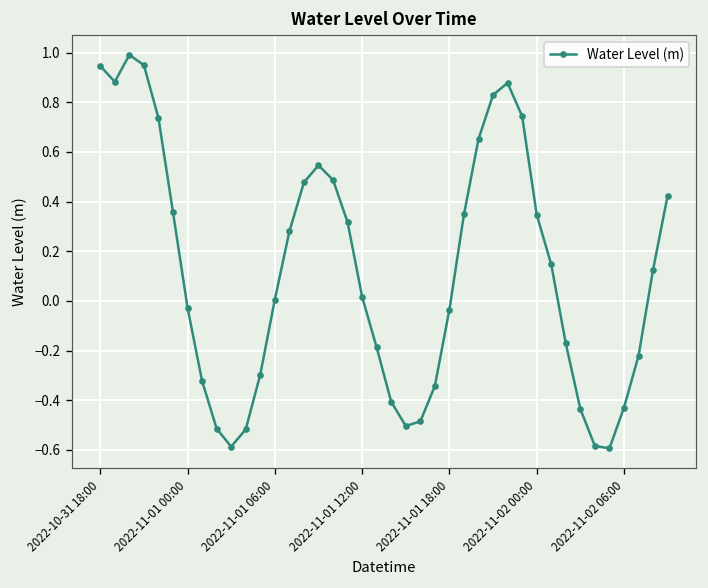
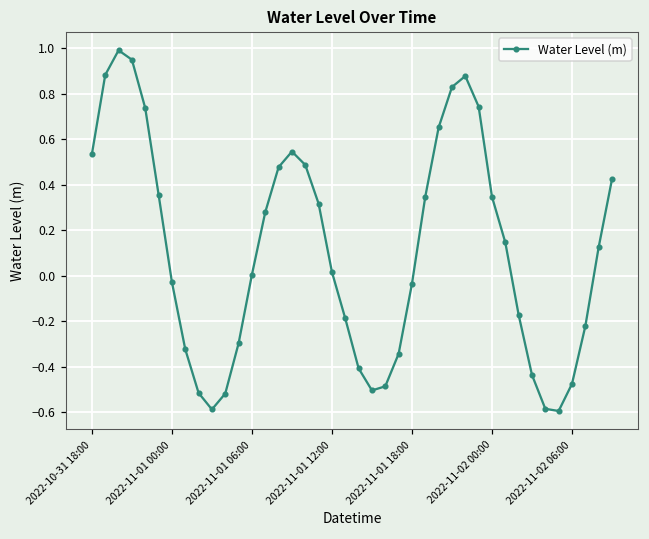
  {
-   "2022-10-31 18:00": 0.95,
+   "2022-10-31 18:00": 0.54,
    "2022-11-01 00:00": -0.03,
    "2022-11-01 06:00": 0.01,
    "2022-11-01 12:00": 0.02,
    "2022-11-01 18:00": -0.04,
    "2022-11-02 00:00": 0.35,
-   "2022-11-02 06:00": -0.43
+   "2022-11-02 06:00": -0.47
  }
